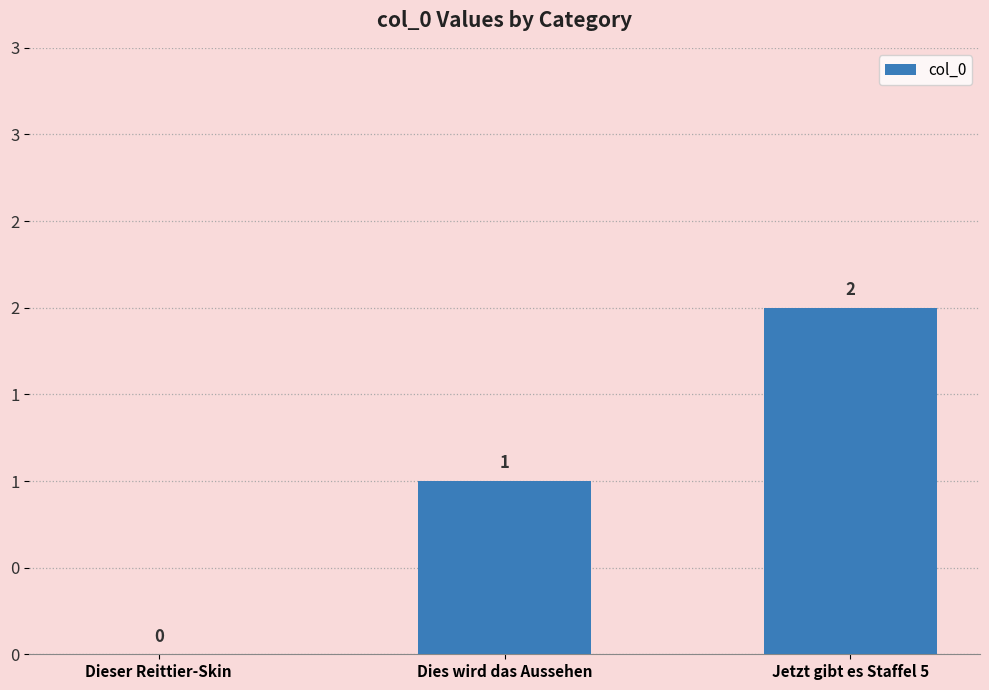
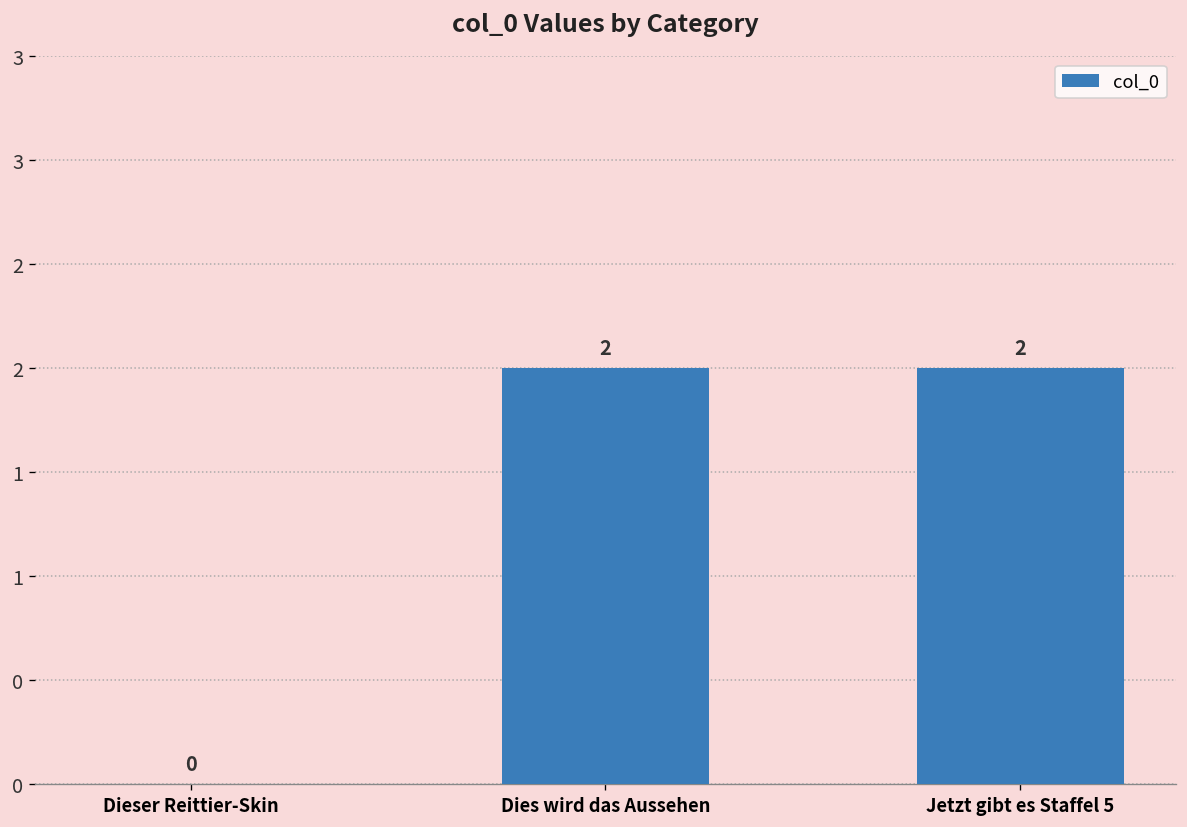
  {
    "Dieser Reittier-Skin": 0,
-   "Dies wird das Aussehen": 1,
+   "Dies wird das Aussehen": 2,
    "Jetzt gibt es Staffel 5": 2
  }
